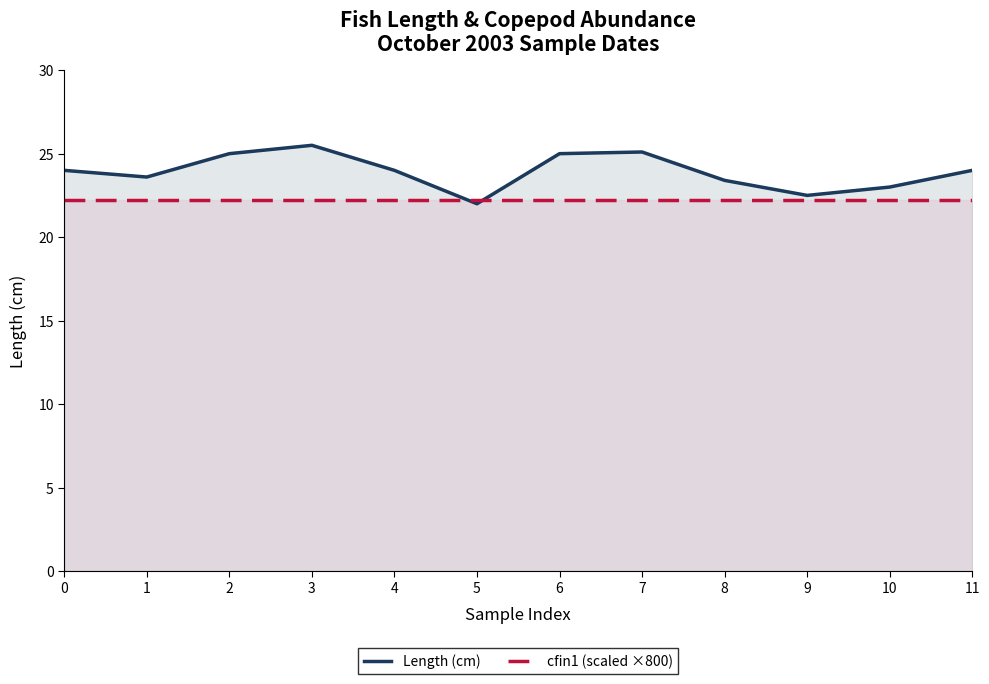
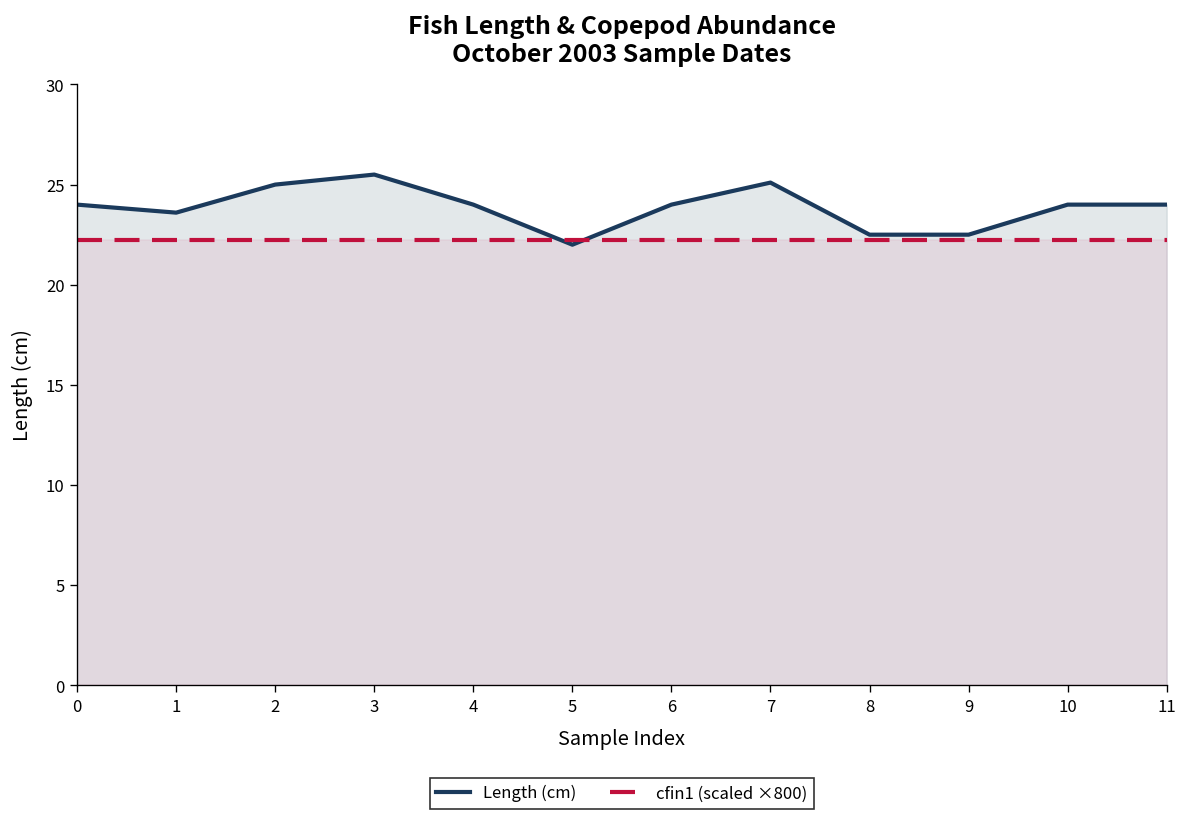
  {
    "Length (cm)": {
      "0": 24.0,
      "1": 23.6,
      "2": 25.0,
      "3": 25.5,
      "4": 24.0,
      "5": 22.0,
-     "6": 25,
+     "6": 24,
      "7": 25.1,
-     "8": 23.4,
+     "8": 22.5,
      "9": 22.5,
-     "10": 23,
+     "10": 24,
      "11": 24.0
    },
    "cfin1 (scaled ×800)": {
      "0": 22.2,
      "1": 22.2,
      "2": 22.2,
      "3": 22.2,
      "4": 22.2,
      "5": 22.2,
      "6": 22.2,
      "7": 22.2,
      "8": 22.2,
      "9": 22.2,
      "10": 22.2,
      "11": 22.2
    }
  }
